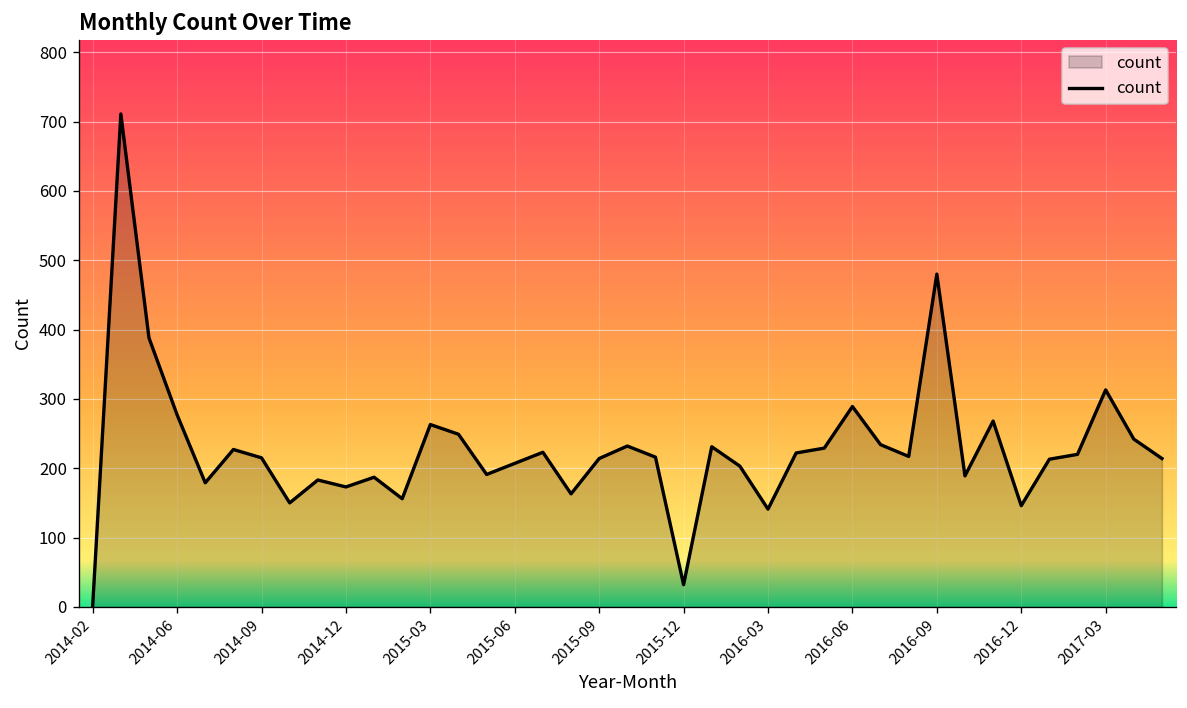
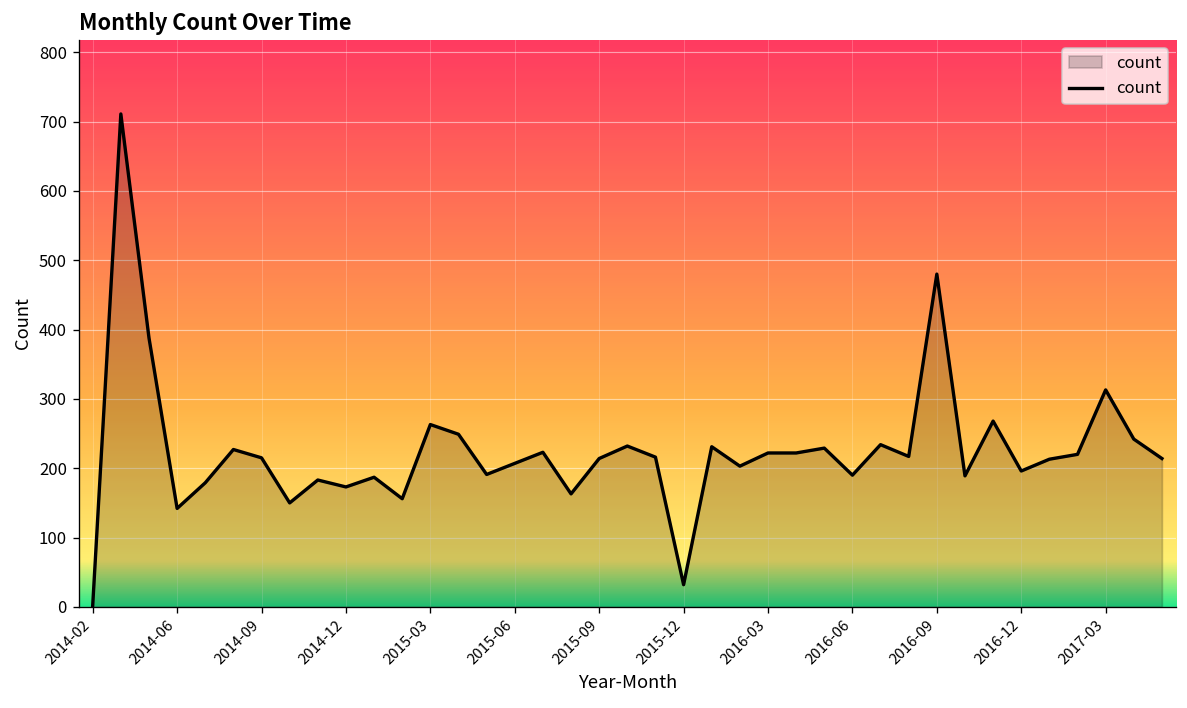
  {
    "2014-02": 0,
-   "2014-06": 280,
+   "2014-06": 140,
    "2014-09": 220,
    "2014-12": 170,
    "2015-03": 260,
    "2015-06": 210,
    "2015-09": 210,
    "2015-12": 30,
-   "2016-03": 140,
-   "2016-06": 290,
+   "2016-03": 220,
+   "2016-06": 190,
    "2016-09": 480,
-   "2016-12": 150,
+   "2016-12": 200,
    "2017-03": 310
  }
